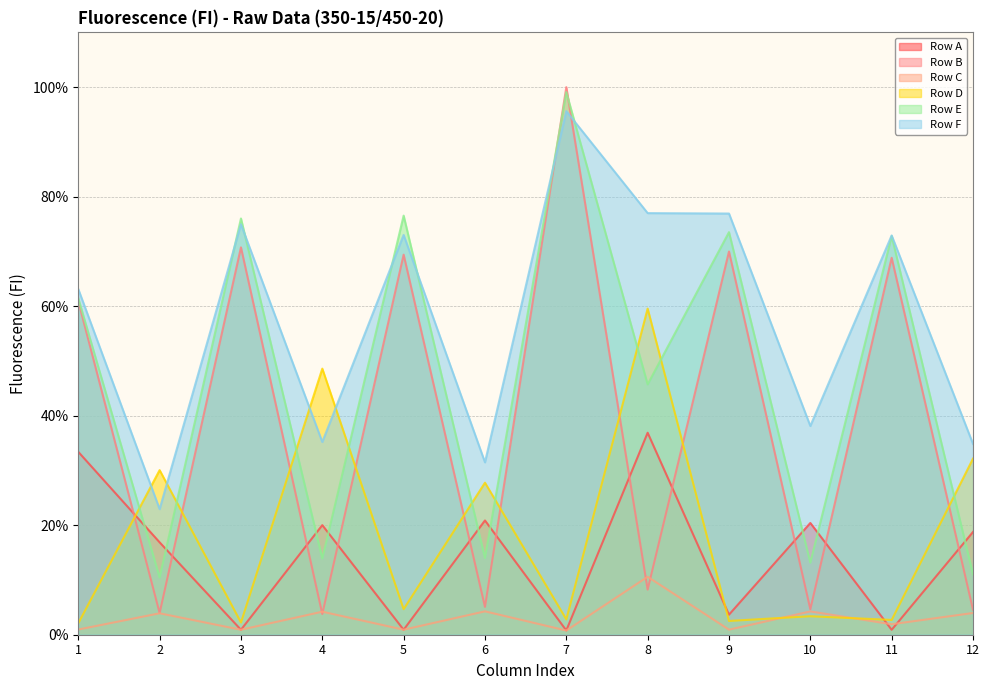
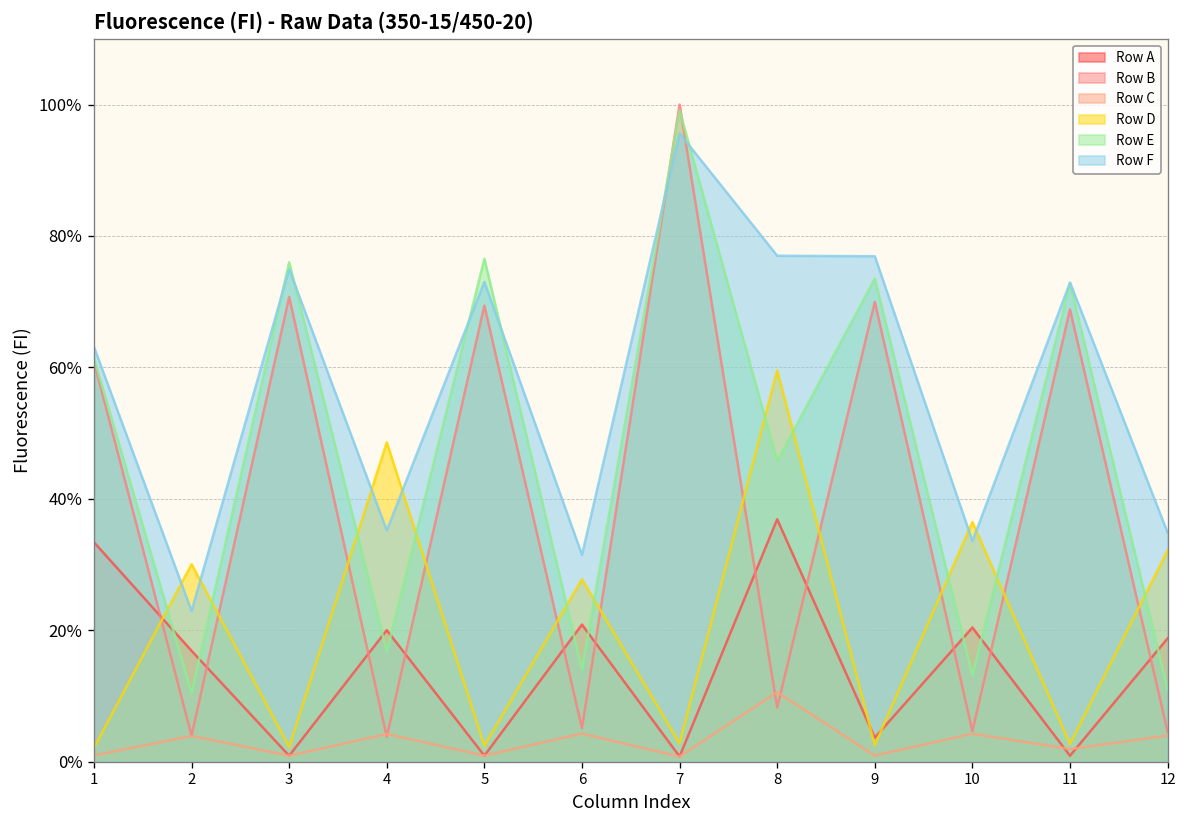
  {
    "Row A": {
      "1": "33%",
      "2": "17%",
      "4": "20%",
      "6": "21%",
      "8": "37%",
      "9": "4%",
      "10": "20%",
      "11": "1%",
      "12": "19%"
    },
    "Row D": {
      "1": "2%",
      "2": "30%",
      "3": "2%",
      "4": "49%",
-     "5": "5%",
+     "5": "2%",
      "6": "28%",
      "7": "3%",
      "8": "60%",
      "9": "3%",
-     "10": "3%",
+     "10": "36%",
      "11": "3%",
      "12": "32%"
    },
    "Row E": {
      "1": "61%",
      "2": "10%",
      "3": "76%",
-     "4": "14%",
+     "4": "17%",
      "5": "77%",
      "6": "14%",
      "7": "99%",
      "8": "46%",
      "9": "74%",
      "10": "13%",
      "12": "11%"
    },
    "Row F": {
      "1": "63%",
      "2": "23%",
      "3": "75%",
      "4": "35%",
      "5": "73%",
      "6": "31%",
      "7": "96%",
      "8": "77%",
      "9": "77%",
-     "10": "38%",
+     "10": "34%",
      "12": "35%"
    }
  }
